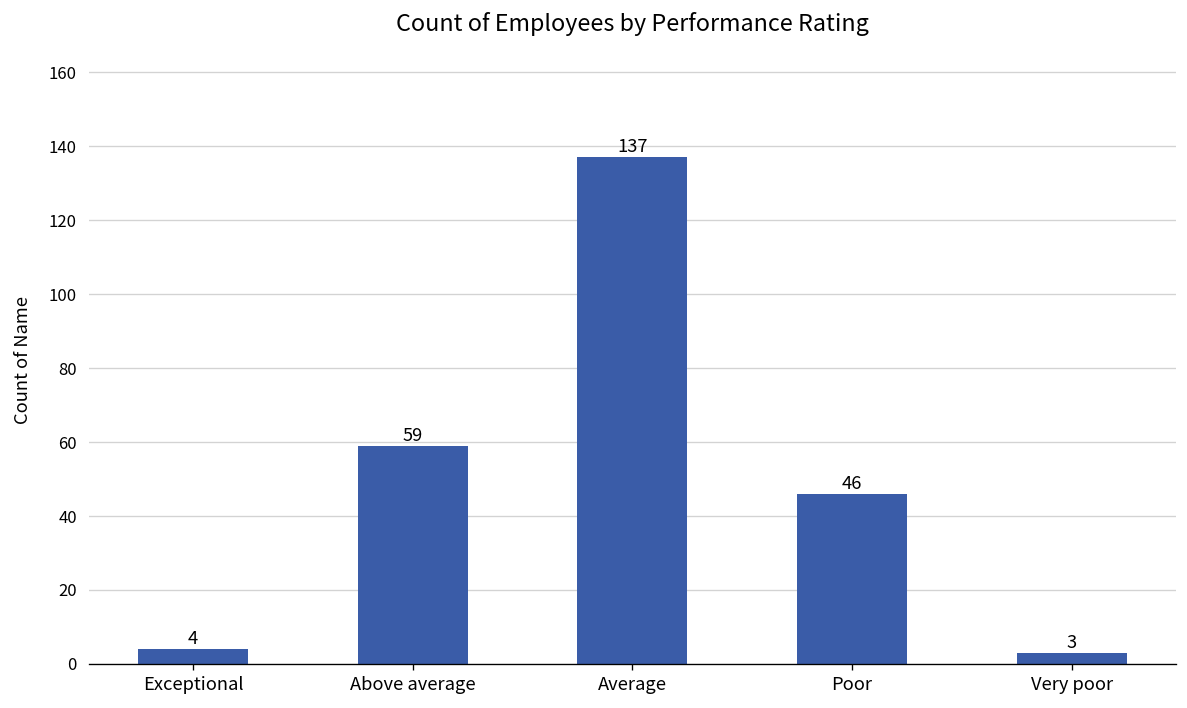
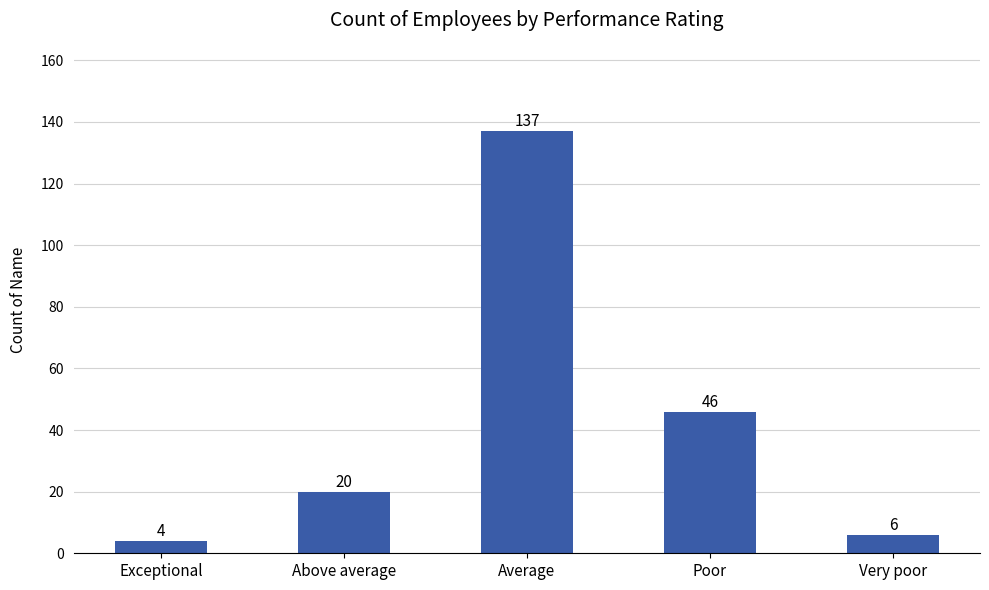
  {
    "Exceptional": 4,
-   "Above average": 59,
+   "Above average": 20,
    "Average": 137,
    "Poor": 46,
-   "Very poor": 3
+   "Very poor": 6
  }
